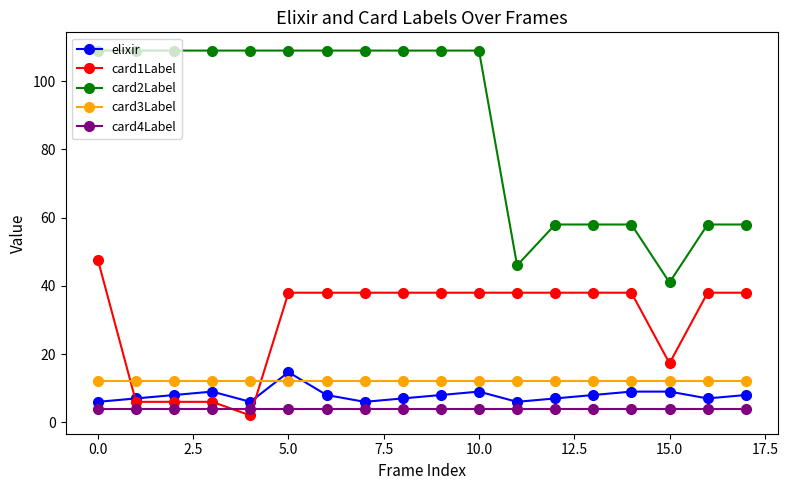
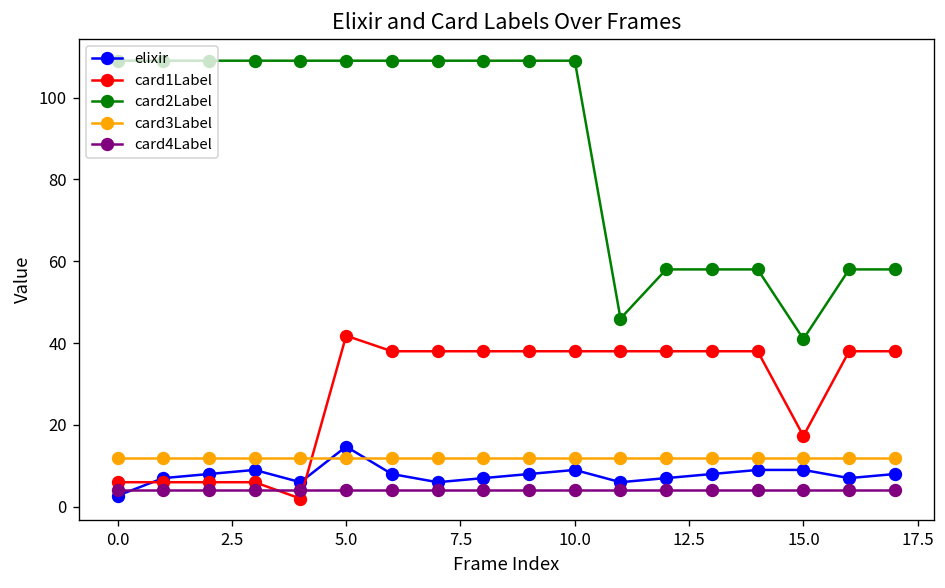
  {
    "elixir": {
-     "0.0": 6,
+     "0.0": 3,
      "5.0": 15,
      "10.0": 9,
      "15.0": 9
    },
    "card1Label": {
-     "0.0": 48,
-     "5.0": 38,
+     "0.0": 6,
+     "5.0": 42,
      "10.0": 38,
      "15.0": 17
    },
    "card2Label": {
      "5.0": 109,
      "10.0": 109,
      "15.0": 41
    },
    "card3Label": {
      "0.0": 12,
      "5.0": 12,
      "10.0": 12,
      "15.0": 12
    },
    "card4Label": {
      "0.0": 4,
      "5.0": 4,
      "10.0": 4,
      "15.0": 4
    }
  }
